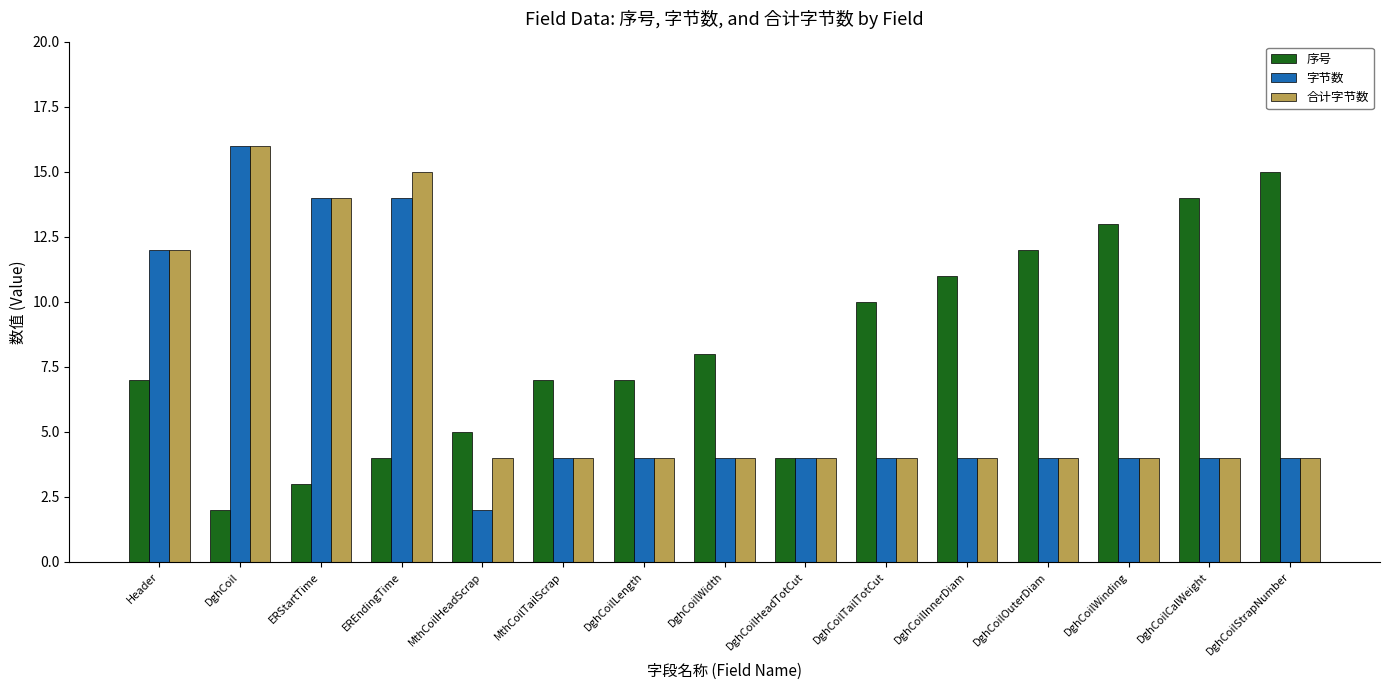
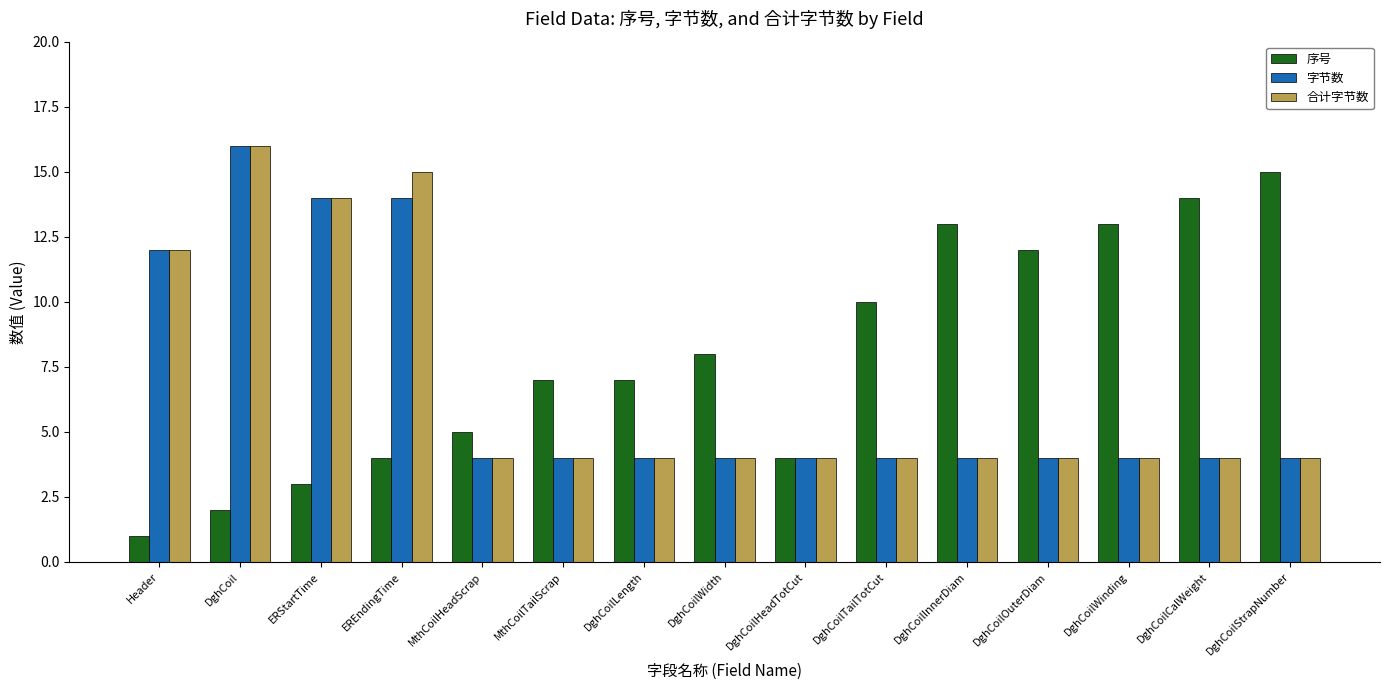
  {
    "序号": {
-     "Header": 7,
+     "Header": 1,
      "DghCoil": 2,
      "ERStartTime": 3,
      "EREndingTime": 4,
      "MthCoilHeadScrap": 5,
      "MthCoilTailScrap": 7,
      "DghCoilLength": 7,
      "DghCoilWidth": 8,
      "DghCoilHeadTotCut": 4,
      "DghCoilTailTotCut": 10,
-     "DghCoilInnerDiam": 11,
+     "DghCoilInnerDiam": 13,
      "DghCoilOuterDiam": 12,
      "DghCoilWinding": 13,
      "DghCoilCalWeight": 14,
      "DghCoilStrapNumber": 15
    },
    "字节数": {
      "Header": 12,
      "DghCoil": 16,
      "ERStartTime": 14,
      "EREndingTime": 14,
-     "MthCoilHeadScrap": 2,
+     "MthCoilHeadScrap": 4,
      "MthCoilTailScrap": 4,
      "DghCoilLength": 4,
      "DghCoilWidth": 4,
      "DghCoilHeadTotCut": 4,
      "DghCoilTailTotCut": 4,
      "DghCoilInnerDiam": 4,
      "DghCoilOuterDiam": 4,
      "DghCoilWinding": 4,
      "DghCoilCalWeight": 4,
      "DghCoilStrapNumber": 4
    },
    "合计字节数": {
      "Header": 12,
      "DghCoil": 16,
      "ERStartTime": 14,
      "EREndingTime": 15,
      "MthCoilHeadScrap": 4,
      "MthCoilTailScrap": 4,
      "DghCoilLength": 4,
      "DghCoilWidth": 4,
      "DghCoilHeadTotCut": 4,
      "DghCoilTailTotCut": 4,
      "DghCoilInnerDiam": 4,
      "DghCoilOuterDiam": 4,
      "DghCoilWinding": 4,
      "DghCoilCalWeight": 4,
      "DghCoilStrapNumber": 4
    }
  }
